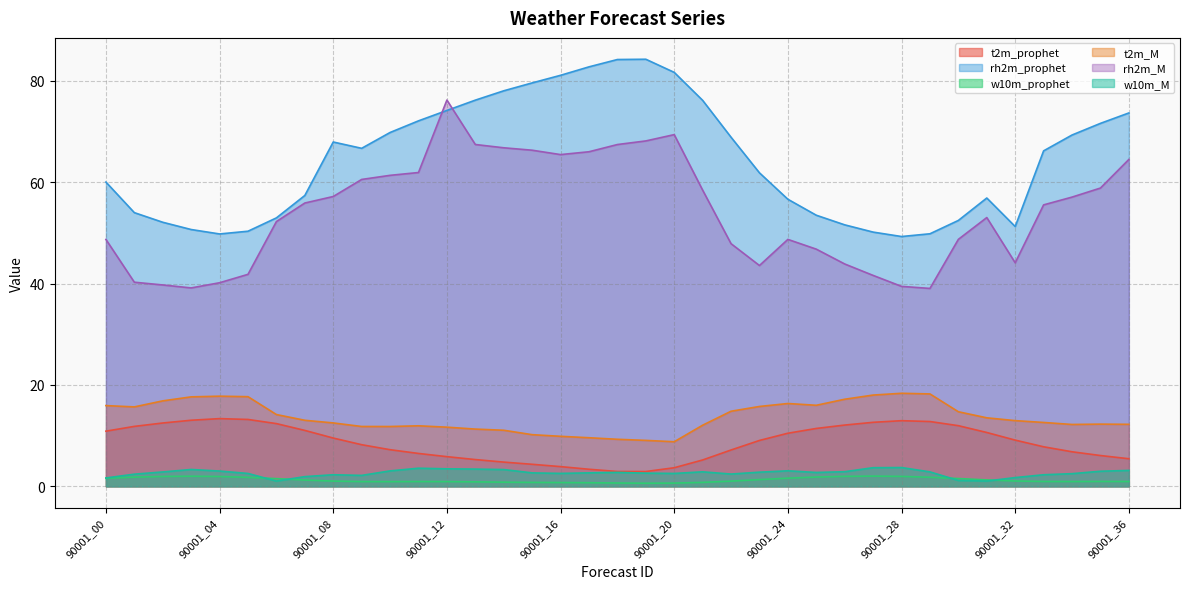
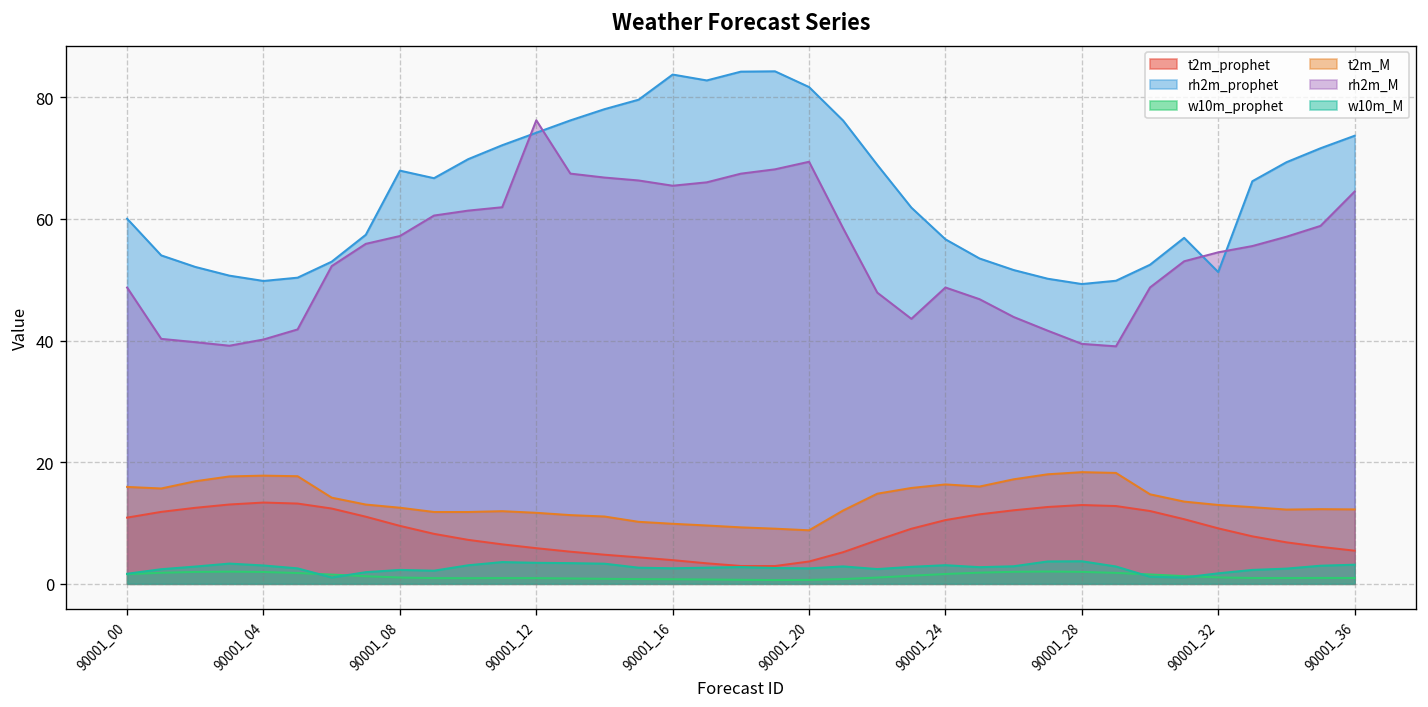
  {
    "rh2m_prophet": {
      "90001_00": 60,
      "90001_04": 50,
      "90001_08": 68,
      "90001_12": 74,
-     "90001_16": 81,
+     "90001_16": 84,
      "90001_20": 82,
      "90001_24": 57,
      "90001_28": 49,
      "90001_32": 51,
      "90001_36": 74
    },
    "rh2m_M": {
      "90001_00": 49,
      "90001_04": 40,
      "90001_08": 57,
      "90001_12": 76,
      "90001_16": 65,
      "90001_20": 69,
      "90001_24": 49,
      "90001_28": 39,
-     "90001_32": 44,
+     "90001_32": 55,
      "90001_36": 65
    }
  }
